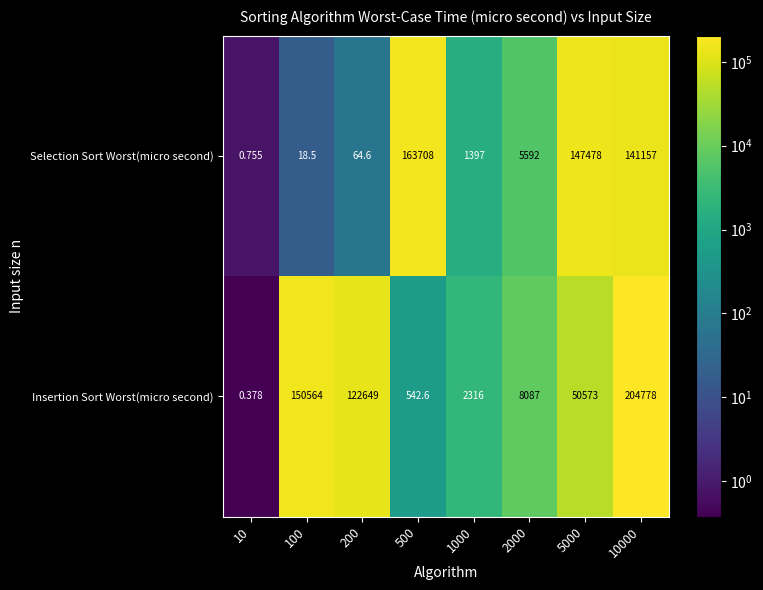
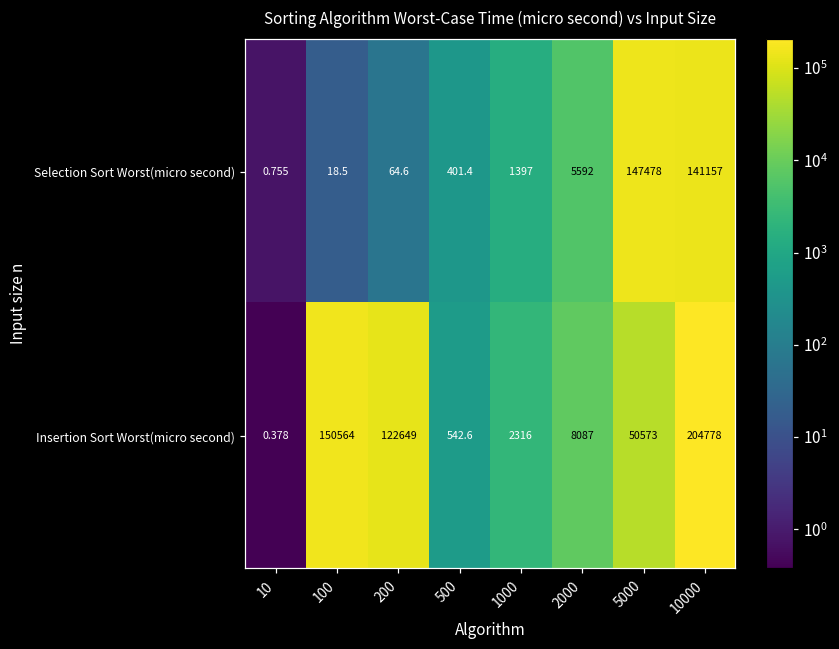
  {
    "Selection Sort Worst(micro second)": {
      "10": 0.755,
      "100": 18.5,
      "200": 64.6,
-     "500": 163708,
+     "500": 401.4,
      "1000": 1397,
      "2000": 5592,
      "5000": 147478,
      "10000": 141157
    },
    "Insertion Sort Worst(micro second)": {
      "10": 0.378,
      "100": 150564,
      "200": 122649,
      "500": 542.6,
      "1000": 2316,
      "2000": 8087,
      "5000": 50573,
      "10000": 204778
    }
  }
